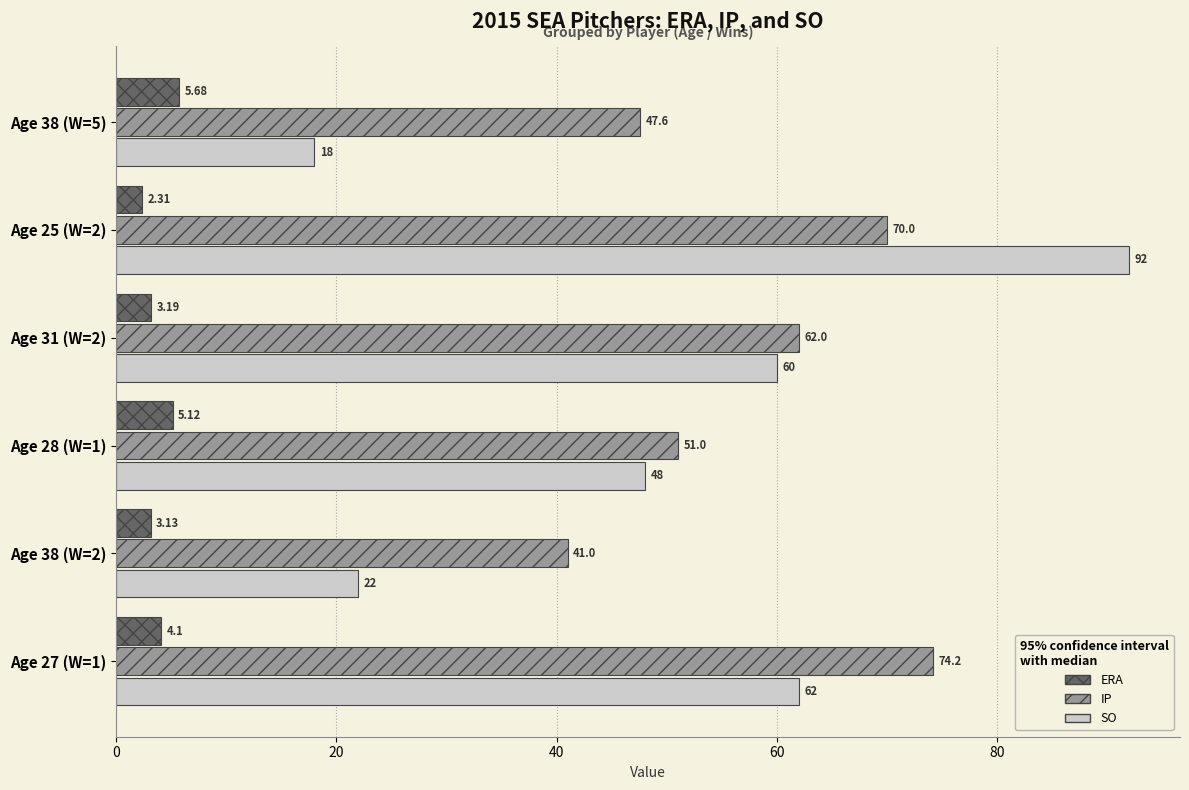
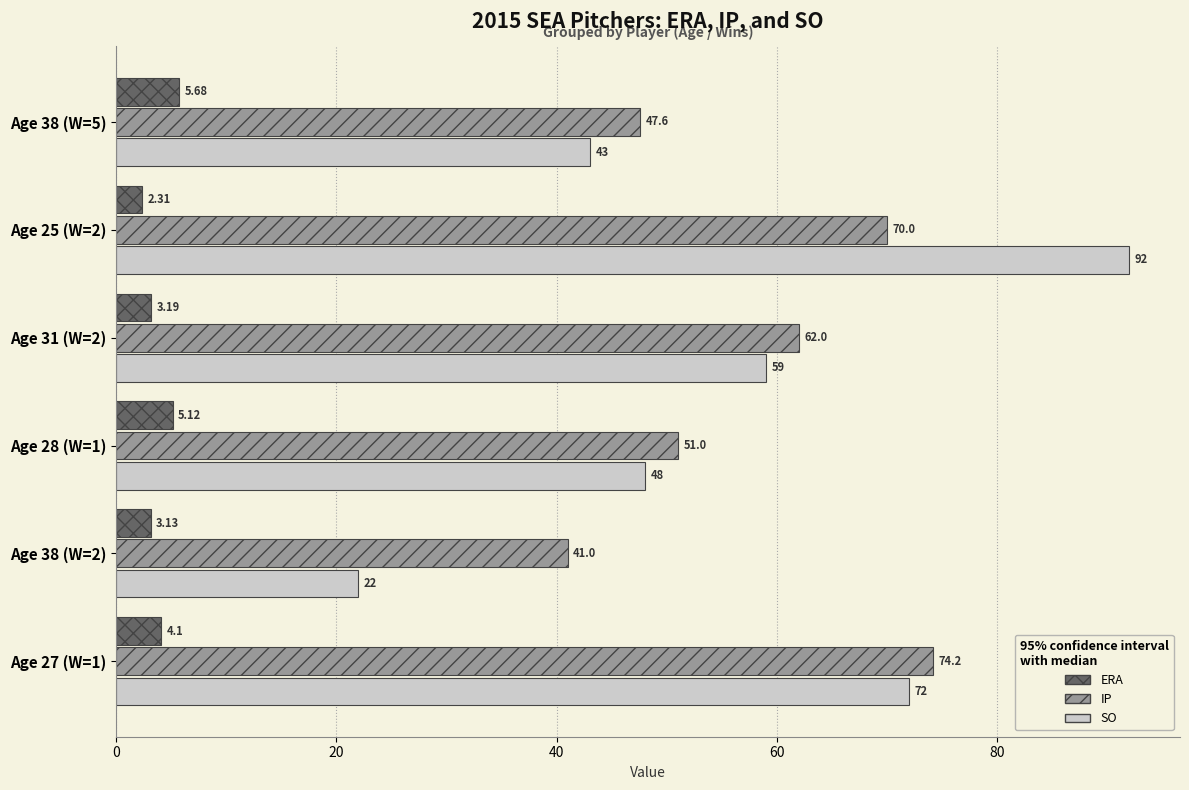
  {
    "ERA": {
      "Age 38 (W=5)": 5.68,
      "Age 25 (W=2)": 2.31,
      "Age 31 (W=2)": 3.19,
      "Age 28 (W=1)": 5.12,
      "Age 38 (W=2)": 3.13,
      "Age 27 (W=1)": 4.1
    },
    "IP": {
      "Age 38 (W=5)": 47.6,
      "Age 25 (W=2)": 70.0,
      "Age 31 (W=2)": 62.0,
      "Age 28 (W=1)": 51.0,
      "Age 38 (W=2)": 41.0,
      "Age 27 (W=1)": 74.2
    },
    "SO": {
-     "Age 38 (W=5)": 18,
+     "Age 38 (W=5)": 43,
      "Age 25 (W=2)": 92,
-     "Age 31 (W=2)": 60,
+     "Age 31 (W=2)": 59,
      "Age 28 (W=1)": 48,
      "Age 38 (W=2)": 22,
-     "Age 27 (W=1)": 62
+     "Age 27 (W=1)": 72
    }
  }
